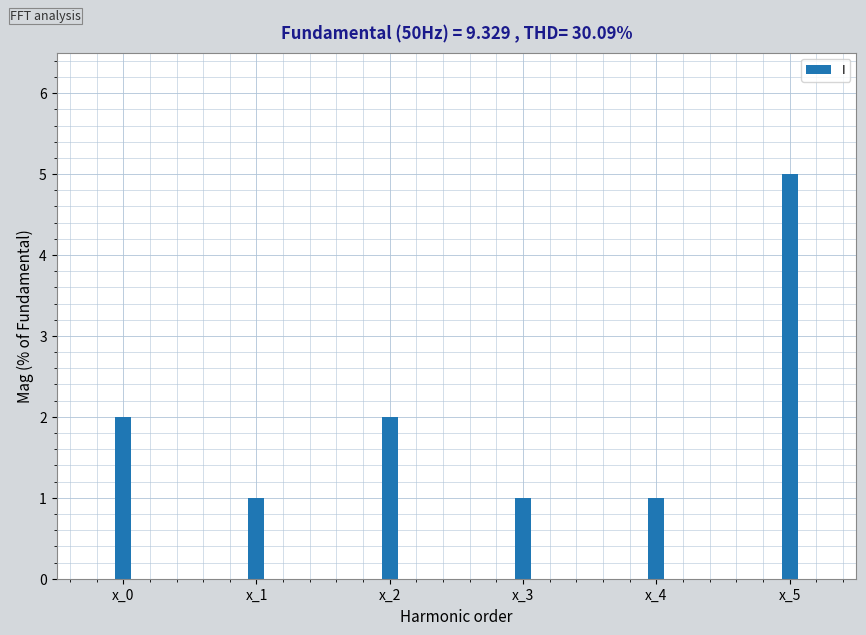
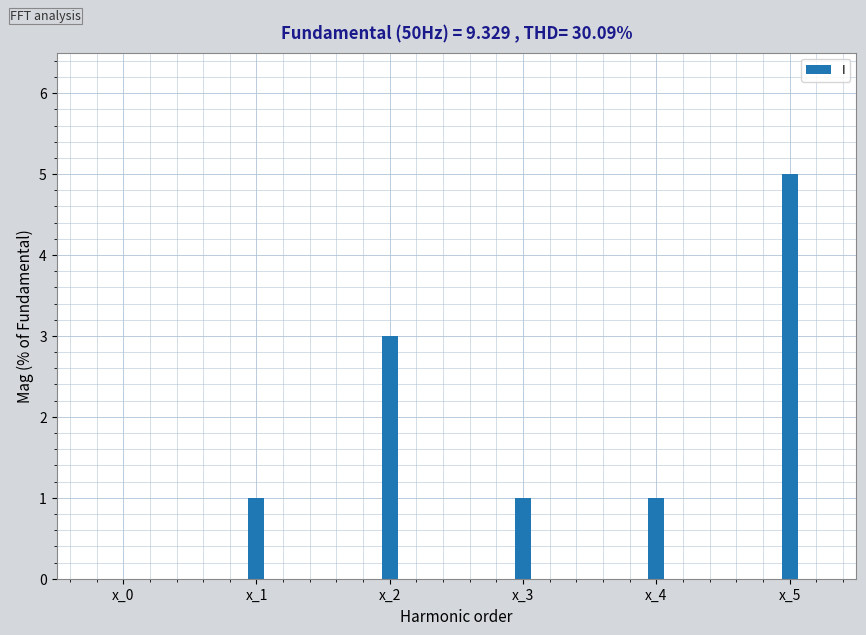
  {
-   "x_0": 2,
+   "x_0": 0,
    "x_1": 1,
-   "x_2": 2,
+   "x_2": 3,
    "x_3": 1,
    "x_4": 1,
    "x_5": 5
  }
